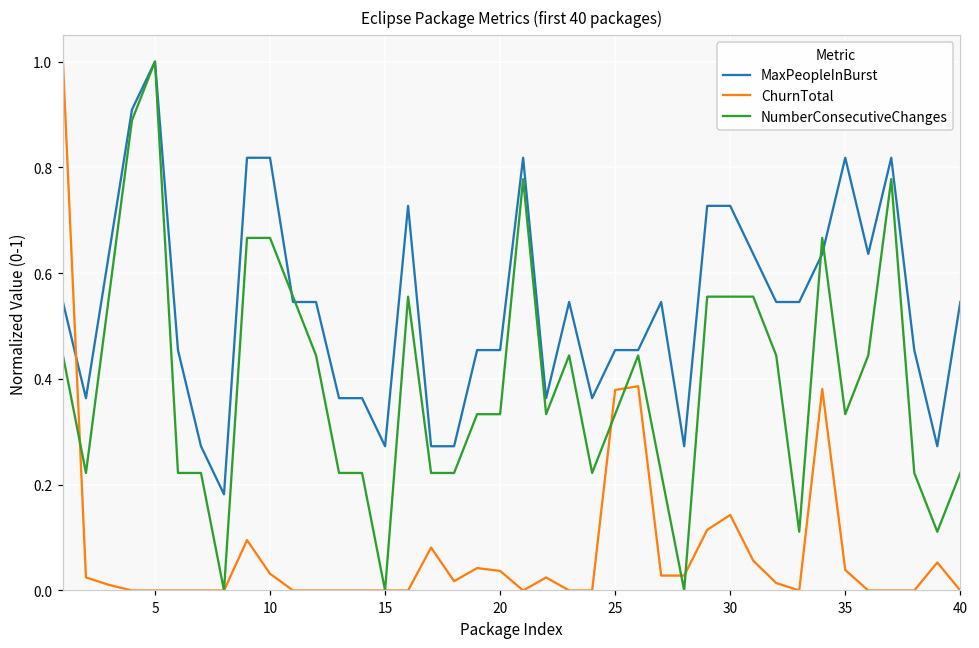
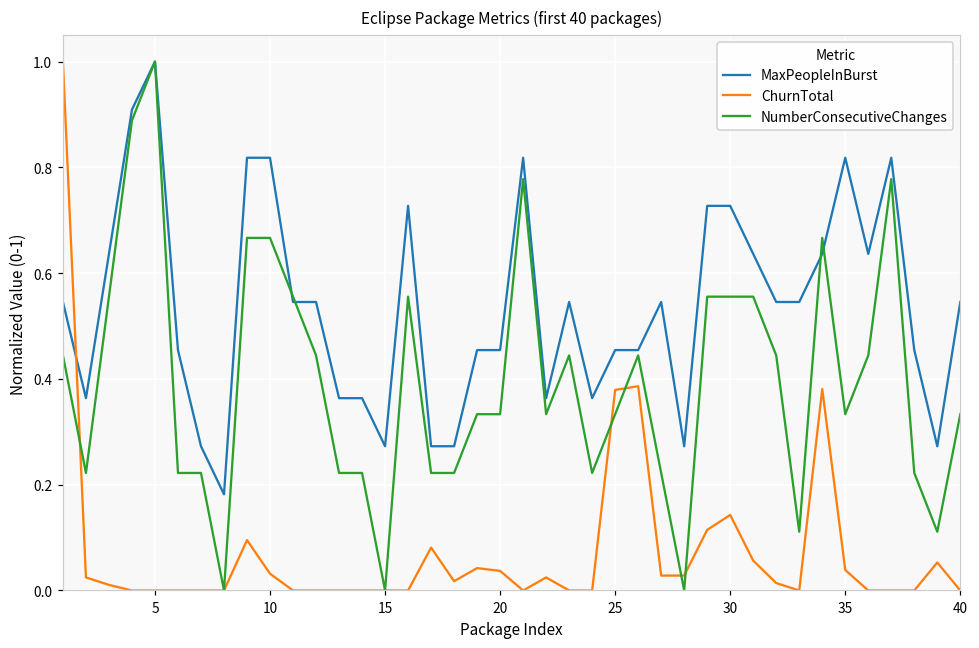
  {
    "MaxPeopleInBurst": {
      "10": 0.82,
      "15": 0.27,
      "20": 0.45,
      "25": 0.45,
      "30": 0.73,
      "35": 0.82,
      "40": 0.55
    },
    "ChurnTotal": {
      "5": 0.00,
      "10": 0.03,
      "20": 0.04,
      "25": 0.38,
      "30": 0.14,
      "35": 0.04,
      "40": 0.00
    },
    "NumberConsecutiveChanges": {
      "10": 0.67,
      "20": 0.33,
      "25": 0.33,
      "30": 0.56,
      "35": 0.33,
-     "40": 0.22
+     "40": 0.33
    }
  }
